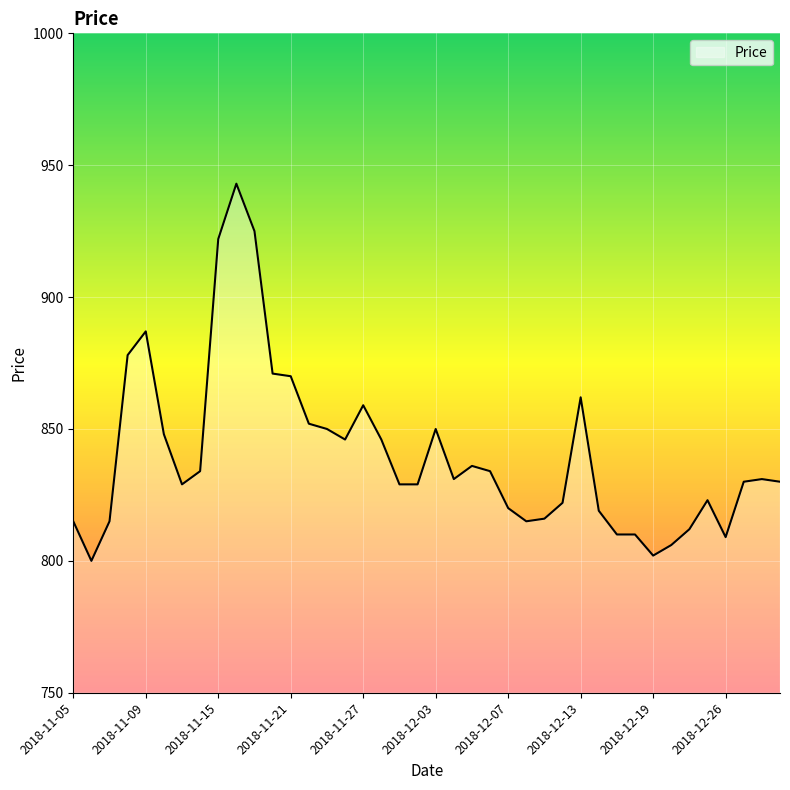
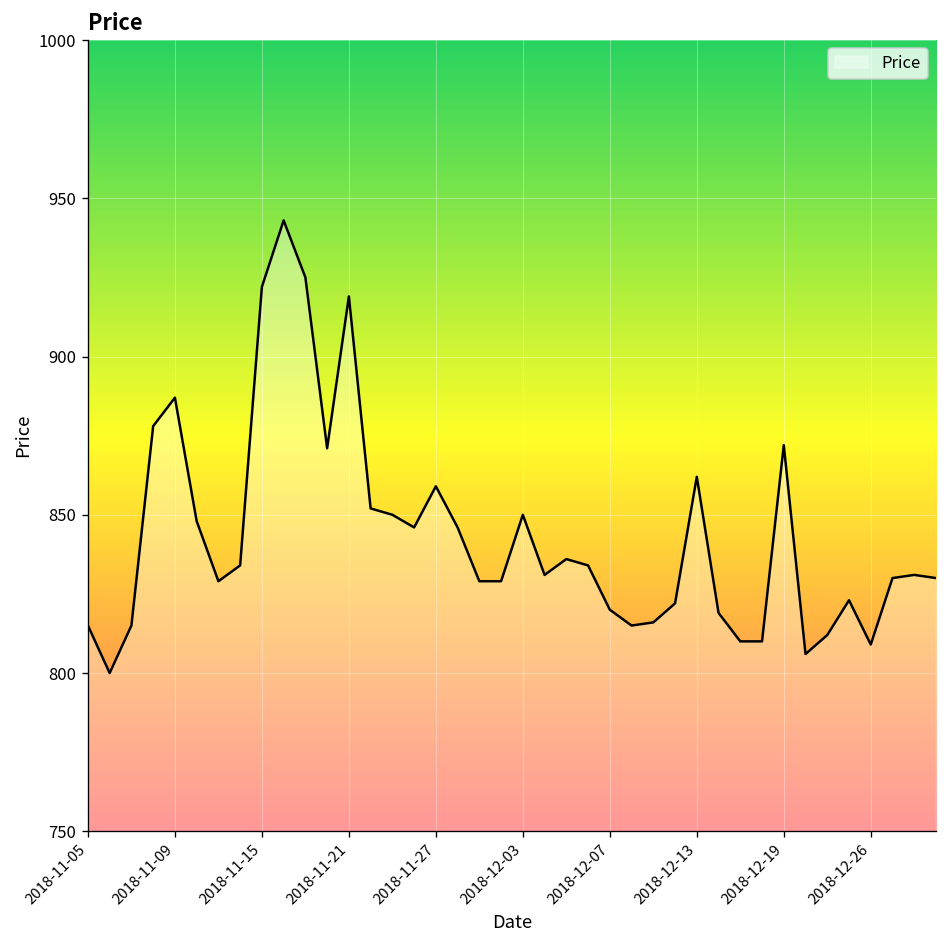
  {
    "2018-11-05": 815,
    "2018-11-09": 887,
    "2018-11-15": 922,
-   "2018-11-21": 870,
+   "2018-11-21": 919,
    "2018-11-27": 859,
    "2018-12-03": 850,
    "2018-12-07": 820,
    "2018-12-13": 862,
-   "2018-12-19": 802,
+   "2018-12-19": 872,
    "2018-12-26": 809
  }
